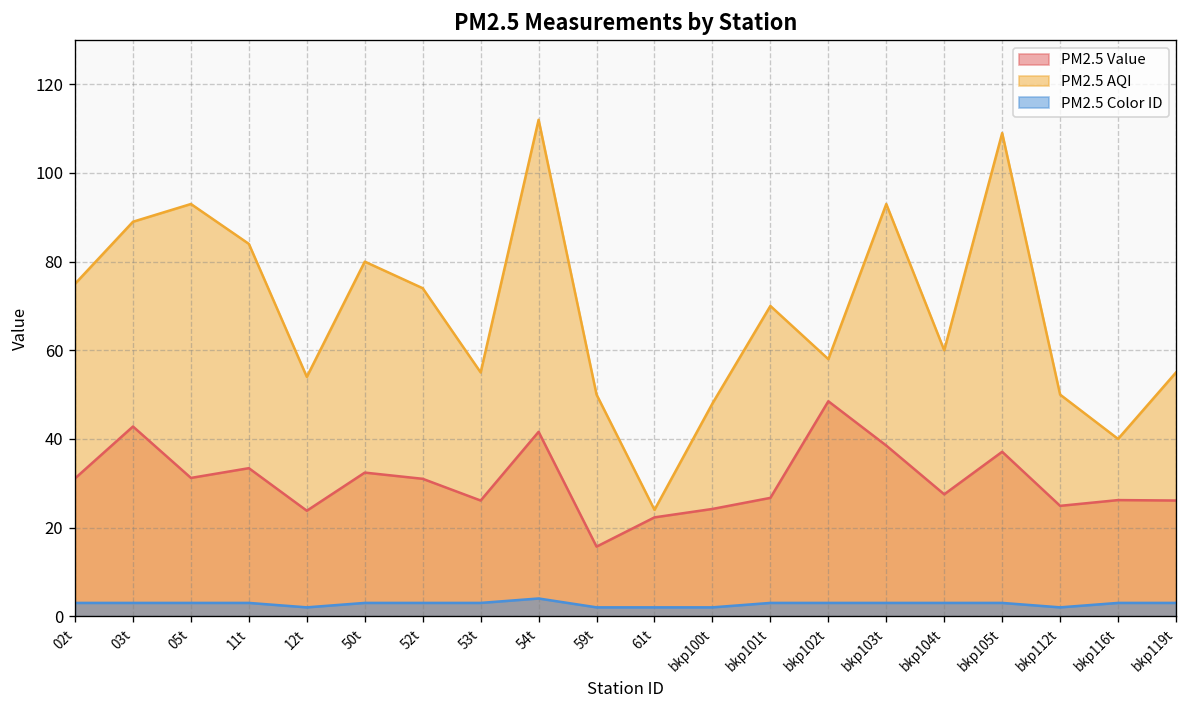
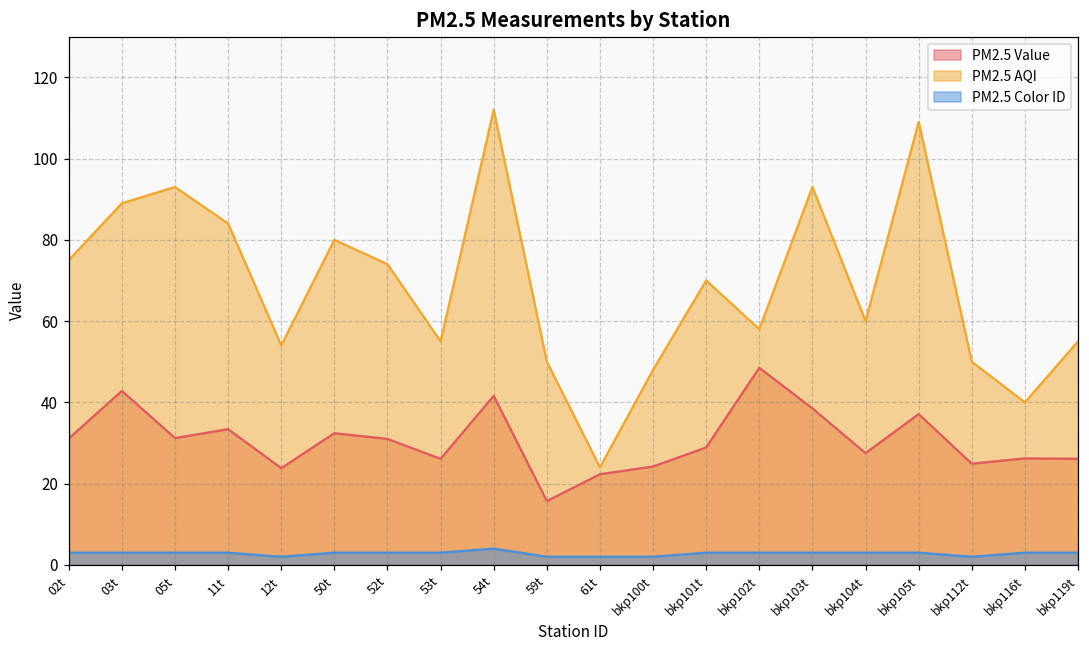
  {
    "PM2.5 Value": {
      "02t": 31,
      "03t": 43,
      "05t": 31,
      "11t": 33,
      "12t": 24,
      "50t": 32,
      "52t": 31,
      "53t": 26,
      "54t": 42,
      "59t": 16,
      "61t": 22,
      "bkp100t": 24,
-     "bkp101t": 27,
+     "bkp101t": 29,
      "bkp102t": 49,
      "bkp103t": 39,
      "bkp104t": 28,
      "bkp105t": 37,
      "bkp112t": 25,
      "bkp116t": 26,
      "bkp119t": 26
    },
    "PM2.5 AQI": {
      "02t": 75,
      "03t": 89,
      "05t": 93,
      "11t": 84,
      "12t": 54,
      "50t": 80,
      "52t": 74,
      "53t": 55,
      "54t": 112,
      "59t": 50,
      "61t": 24,
      "bkp100t": 48,
      "bkp101t": 70,
      "bkp102t": 58,
      "bkp103t": 93,
      "bkp104t": 60,
      "bkp105t": 109,
      "bkp112t": 50,
      "bkp116t": 40,
      "bkp119t": 55
    },
    "PM2.5 Color ID": {
      "02t": 3,
      "03t": 3,
      "05t": 3,
      "11t": 3,
      "12t": 2,
      "50t": 3,
      "52t": 3,
      "53t": 3,
      "54t": 4,
      "59t": 2,
      "61t": 2,
      "bkp100t": 2,
      "bkp101t": 3,
      "bkp102t": 3,
      "bkp103t": 3,
      "bkp104t": 3,
      "bkp105t": 3,
      "bkp112t": 2,
      "bkp116t": 3,
      "bkp119t": 3
    }
  }
